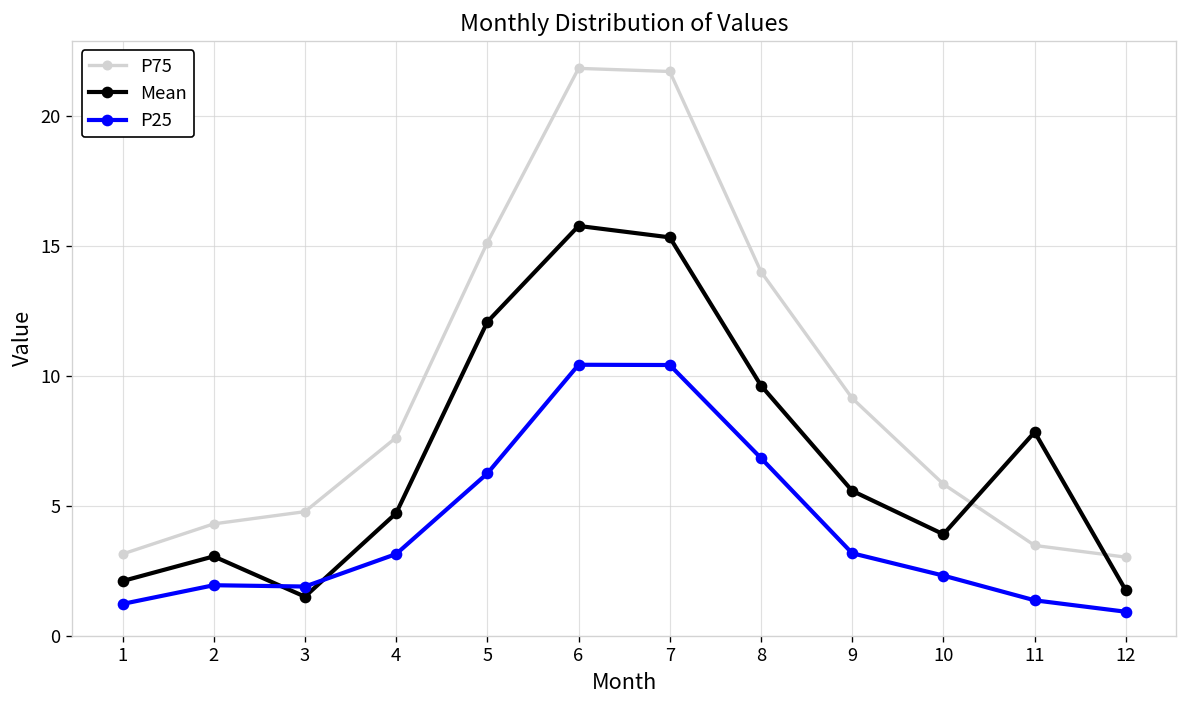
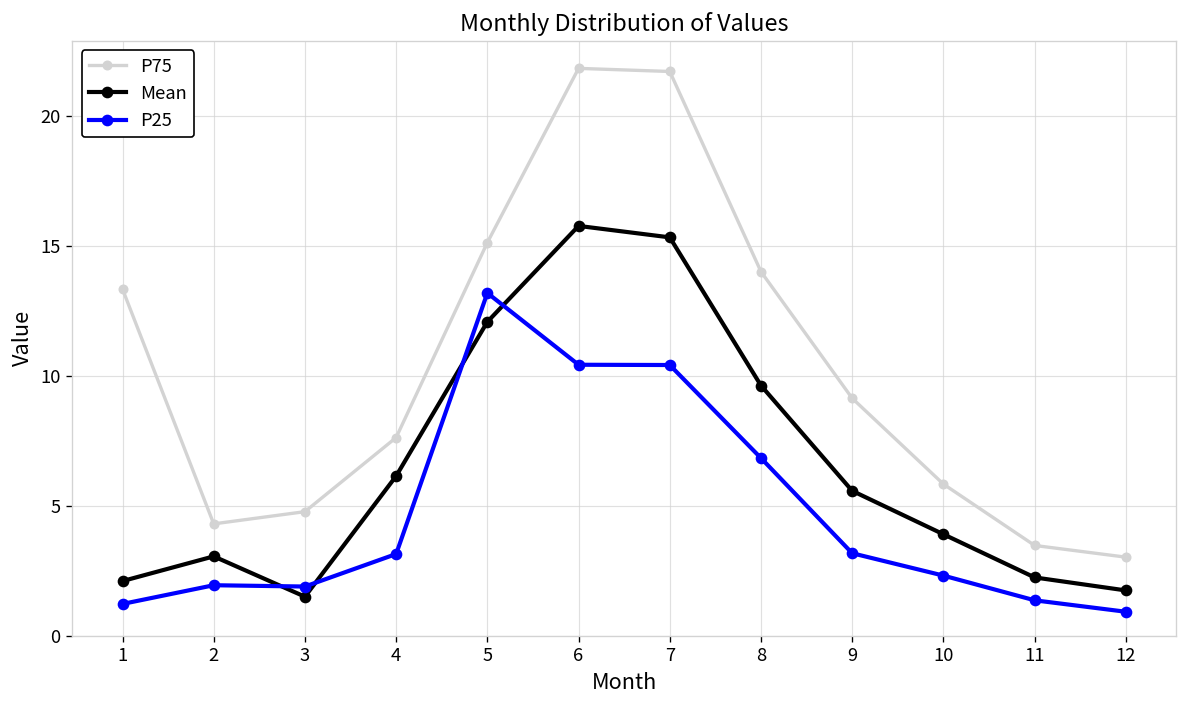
  {
    "P75": {
-     "1": 3.1,
+     "1": 13.3,
      "2": 4.3,
      "3": 4.8,
      "4": 7.6,
      "5": 15.1,
      "6": 21.8,
      "7": 21.7,
      "8": 14.0,
      "9": 9.1,
      "10": 5.8,
      "11": 3.5,
      "12": 3.0
    },
    "Mean": {
      "1": 2.1,
      "2": 3.1,
      "3": 1.5,
-     "4": 4.7,
+     "4": 6.1,
      "5": 12.1,
      "6": 15.8,
      "7": 15.3,
      "8": 9.6,
      "9": 5.6,
      "10": 3.9,
-     "11": 7.8,
+     "11": 2.2,
      "12": 1.7
    },
    "P25": {
      "1": 1.2,
      "2": 1.9,
      "3": 1.9,
      "4": 3.1,
-     "5": 6.2,
+     "5": 13.2,
      "6": 10.4,
      "7": 10.4,
      "8": 6.8,
      "9": 3.2,
      "10": 2.3,
      "11": 1.4,
      "12": 0.9
    }
  }
